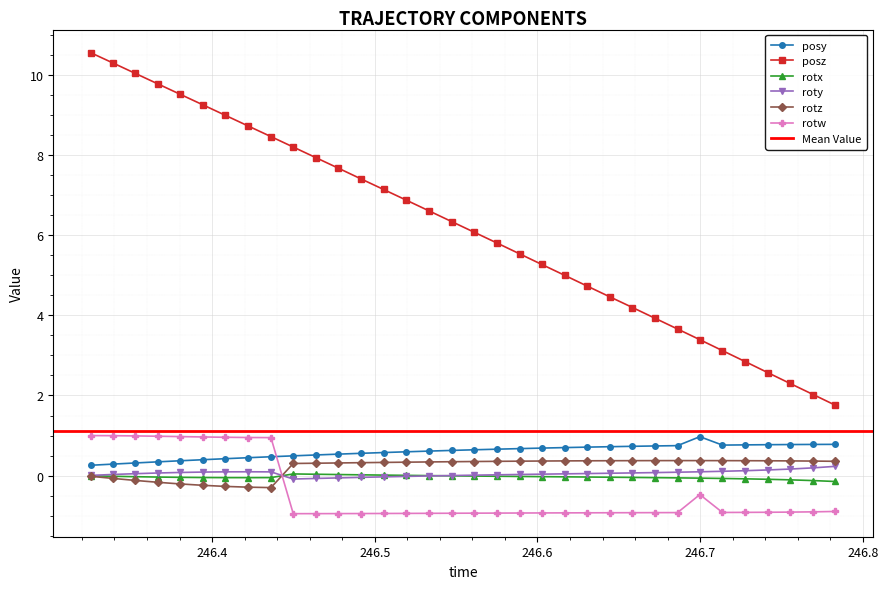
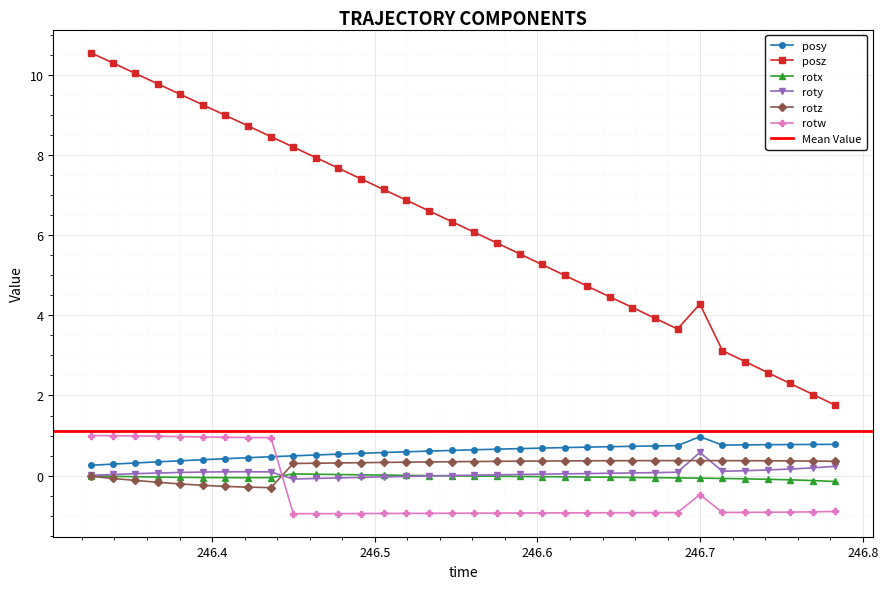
  {
    "posy": {
      "246.7": 1.0
    },
    "posz": {
-     "246.7": 3.4
+     "246.7": 4.3
    },
    "rotx": {
      "246.7": -0.1
    },
    "roty": {
-     "246.7": 0.1
+     "246.7": 0.6
    },
    "rotz": {
      "246.7": 0.4
    },
    "rotw": {
      "246.7": -0.5
    }
  }
